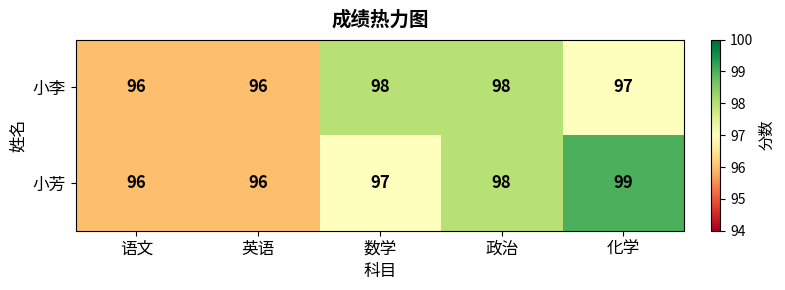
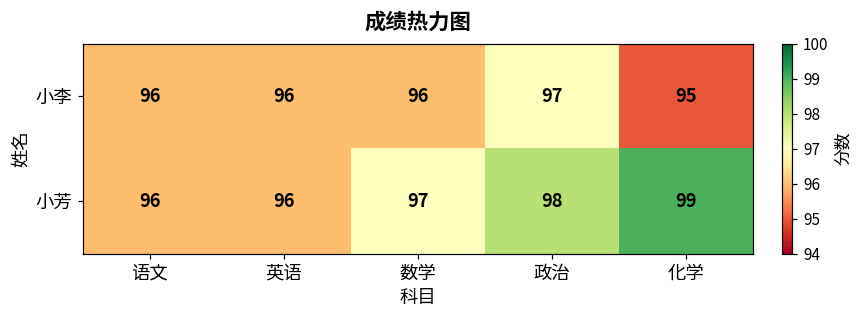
  {
    "小李": {
      "语文": 96,
      "英语": 96,
-     "数学": 98,
-     "政治": 98,
-     "化学": 97
+     "数学": 96,
+     "政治": 97,
+     "化学": 95
    },
    "小芳": {
      "语文": 96,
      "英语": 96,
      "数学": 97,
      "政治": 98,
      "化学": 99
    }
  }
